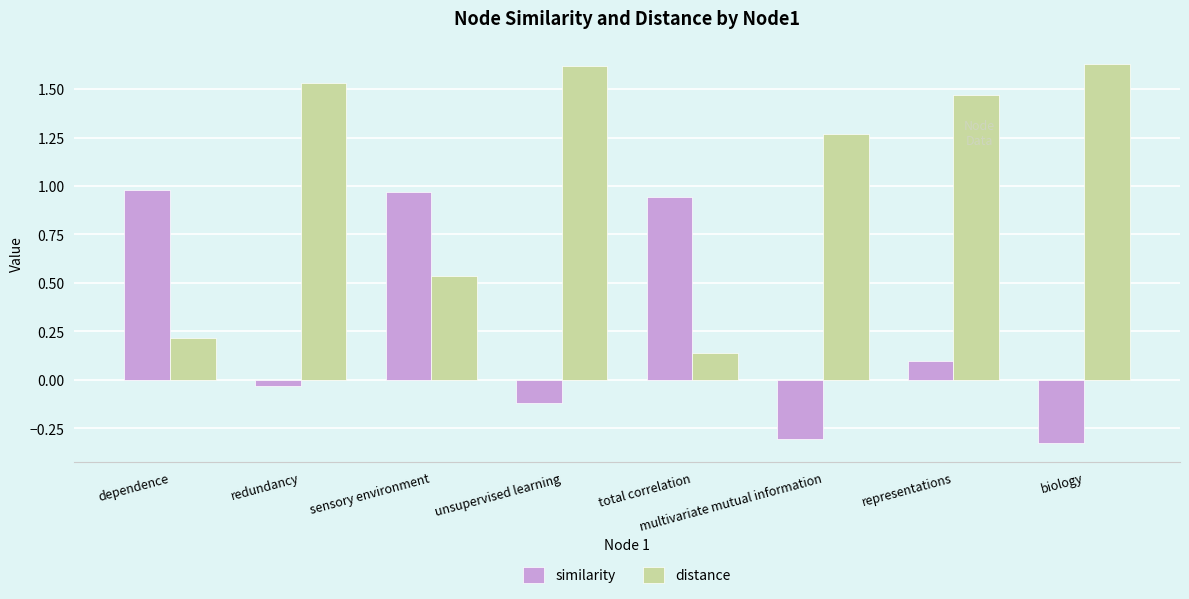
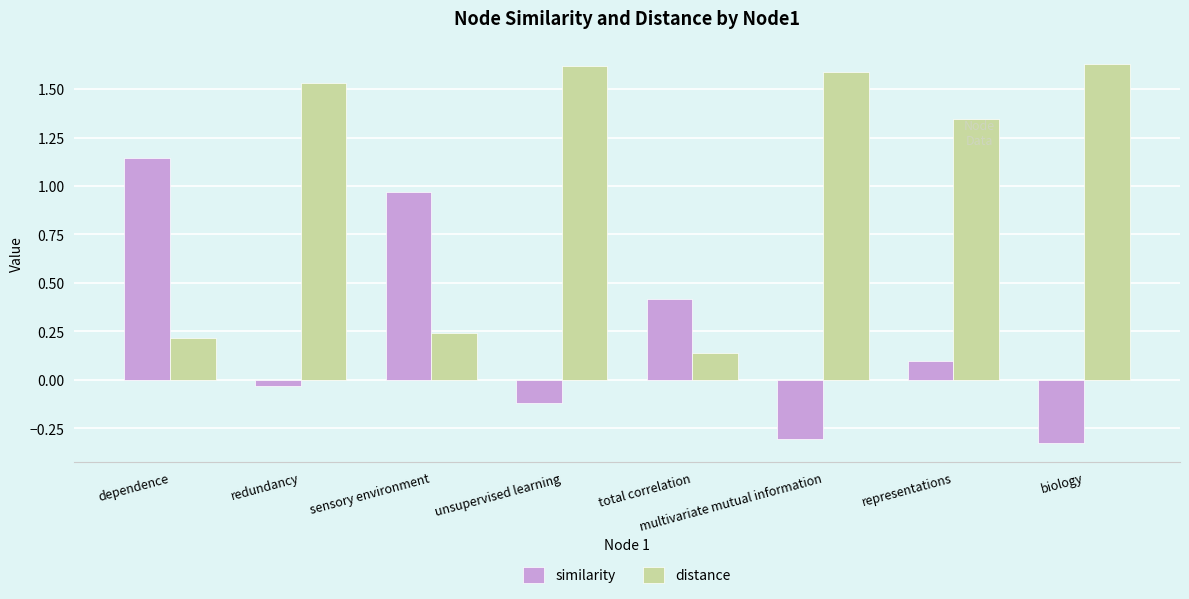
  {
    "similarity": {
-     "dependence": 0.98,
+     "dependence": 1.14,
      "redundancy": -0.03,
      "sensory environment": 0.97,
      "unsupervised learning": -0.12,
-     "total correlation": 0.94,
+     "total correlation": 0.42,
      "multivariate mutual information": -0.31,
      "representations": 0.09,
      "biology": -0.33
    },
    "distance": {
      "dependence": 0.21,
      "redundancy": 1.53,
-     "sensory environment": 0.54,
+     "sensory environment": 0.24,
      "unsupervised learning": 1.62,
      "total correlation": 0.14,
-     "multivariate mutual information": 1.27,
-     "representations": 1.47,
+     "multivariate mutual information": 1.59,
+     "representations": 1.35,
      "biology": 1.63
    }
  }
